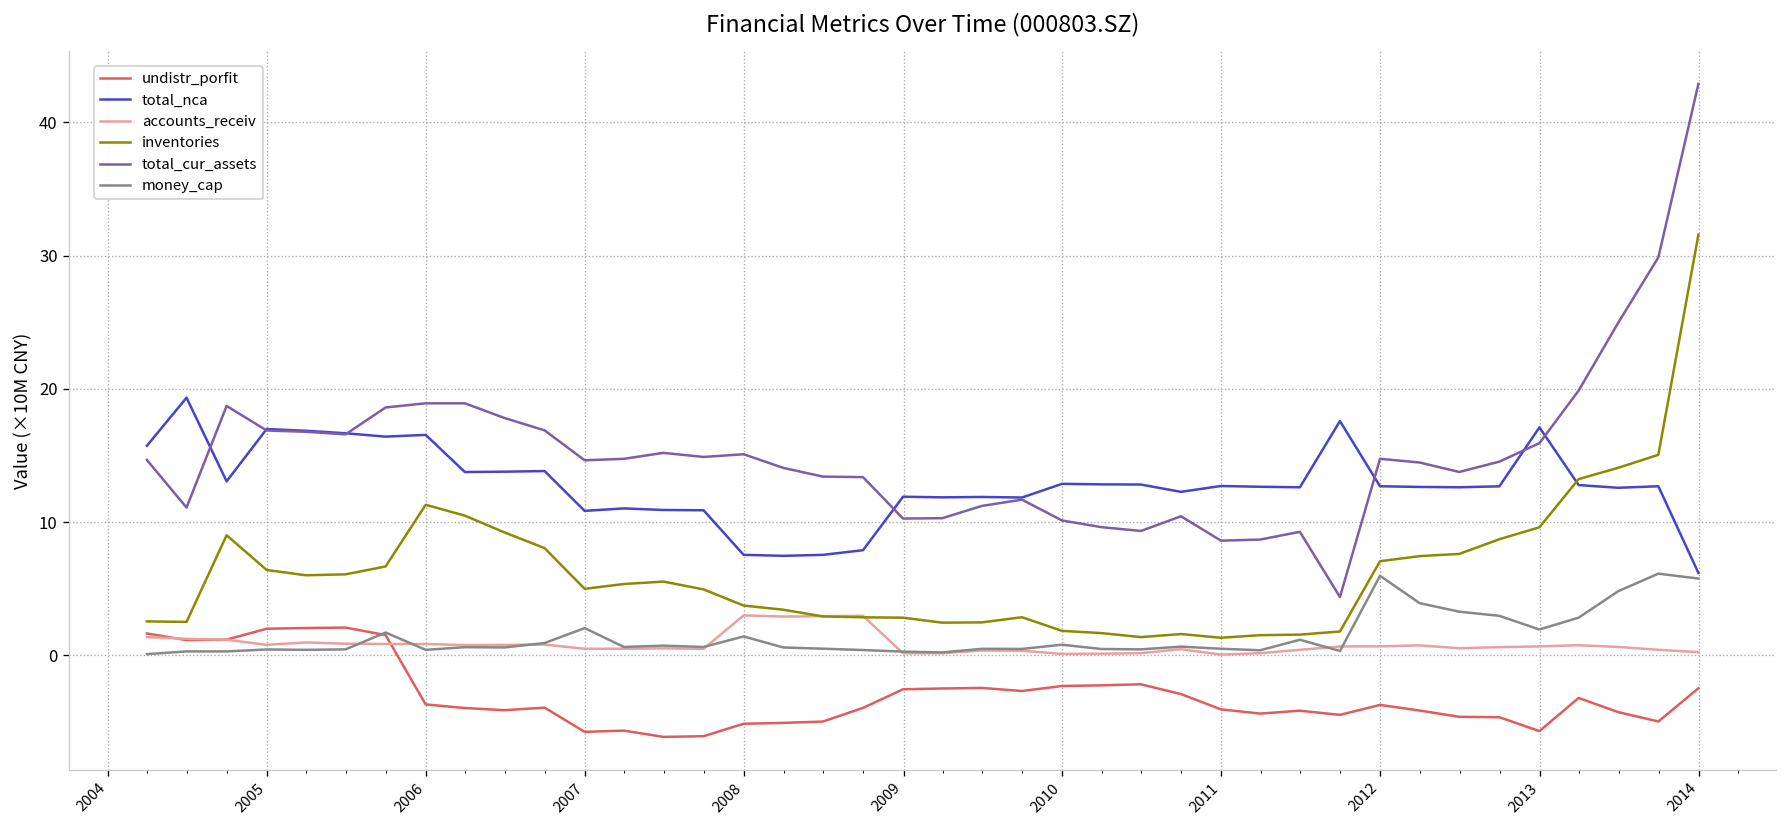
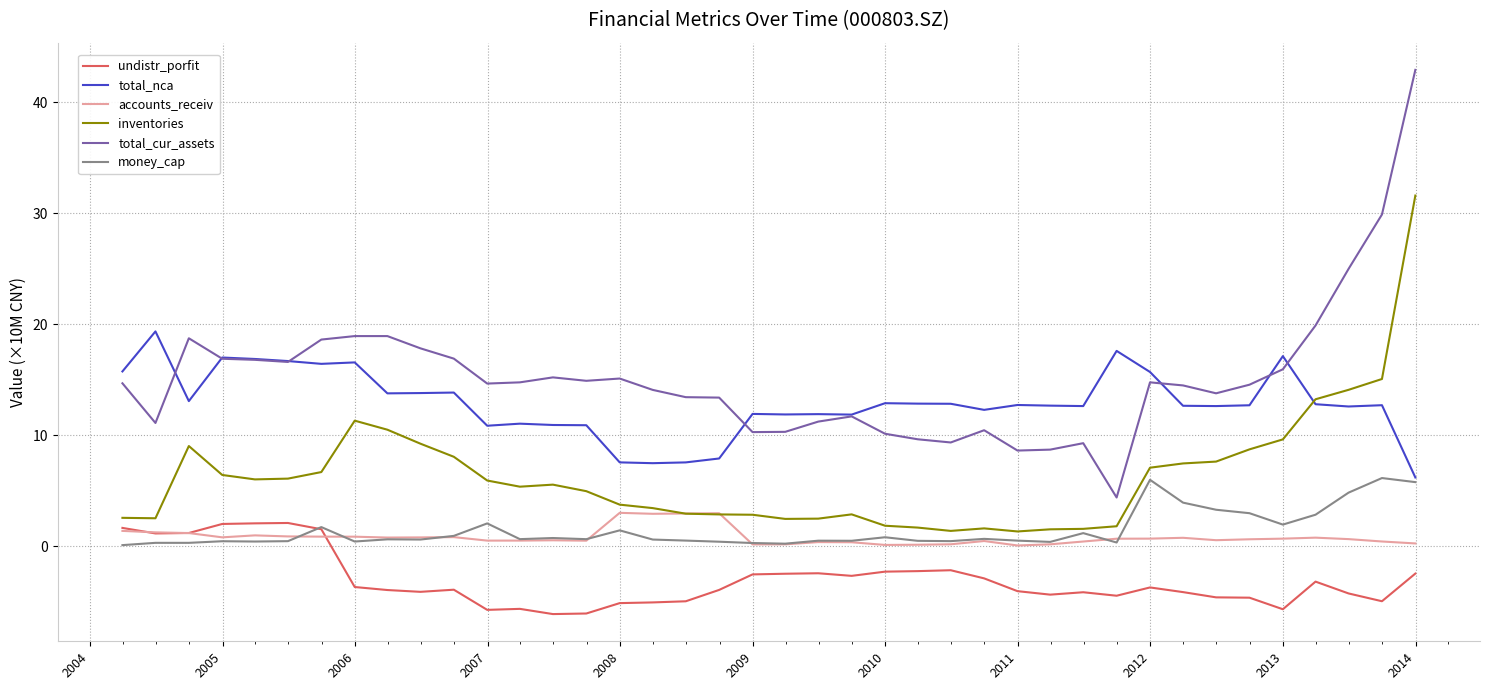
  {
    "undistr_porfit": {
      "2005": 2.0,
      "2006": -3.7,
      "2007": -5.7,
      "2008": -5.1,
      "2009": -2.5,
      "2010": -2.3,
      "2011": -4.0,
      "2012": -3.7,
      "2013": -5.7,
      "2014": -2.5
    },
    "total_nca": {
      "2006": 16.6,
      "2007": 10.8,
      "2008": 7.5,
      "2009": 11.9,
      "2010": 12.9,
      "2011": 12.7,
-     "2012": 12.7,
+     "2012": 15.7,
      "2013": 17.1,
      "2014": 6.2
    },
    "accounts_receiv": {
      "2005": 0.8,
      "2006": 0.9,
      "2007": 0.5,
      "2008": 3.0,
      "2010": 0.1,
      "2011": 0.1,
      "2012": 0.7,
      "2013": 0.7,
      "2014": 0.2
    },
    "inventories": {
      "2005": 6.4,
      "2006": 11.3,
-     "2007": 5.0,
+     "2007": 5.9,
      "2008": 3.7,
      "2009": 2.8,
      "2010": 1.8,
      "2011": 1.3,
      "2012": 7.1,
      "2013": 9.6,
      "2014": 31.6
    }
  }
